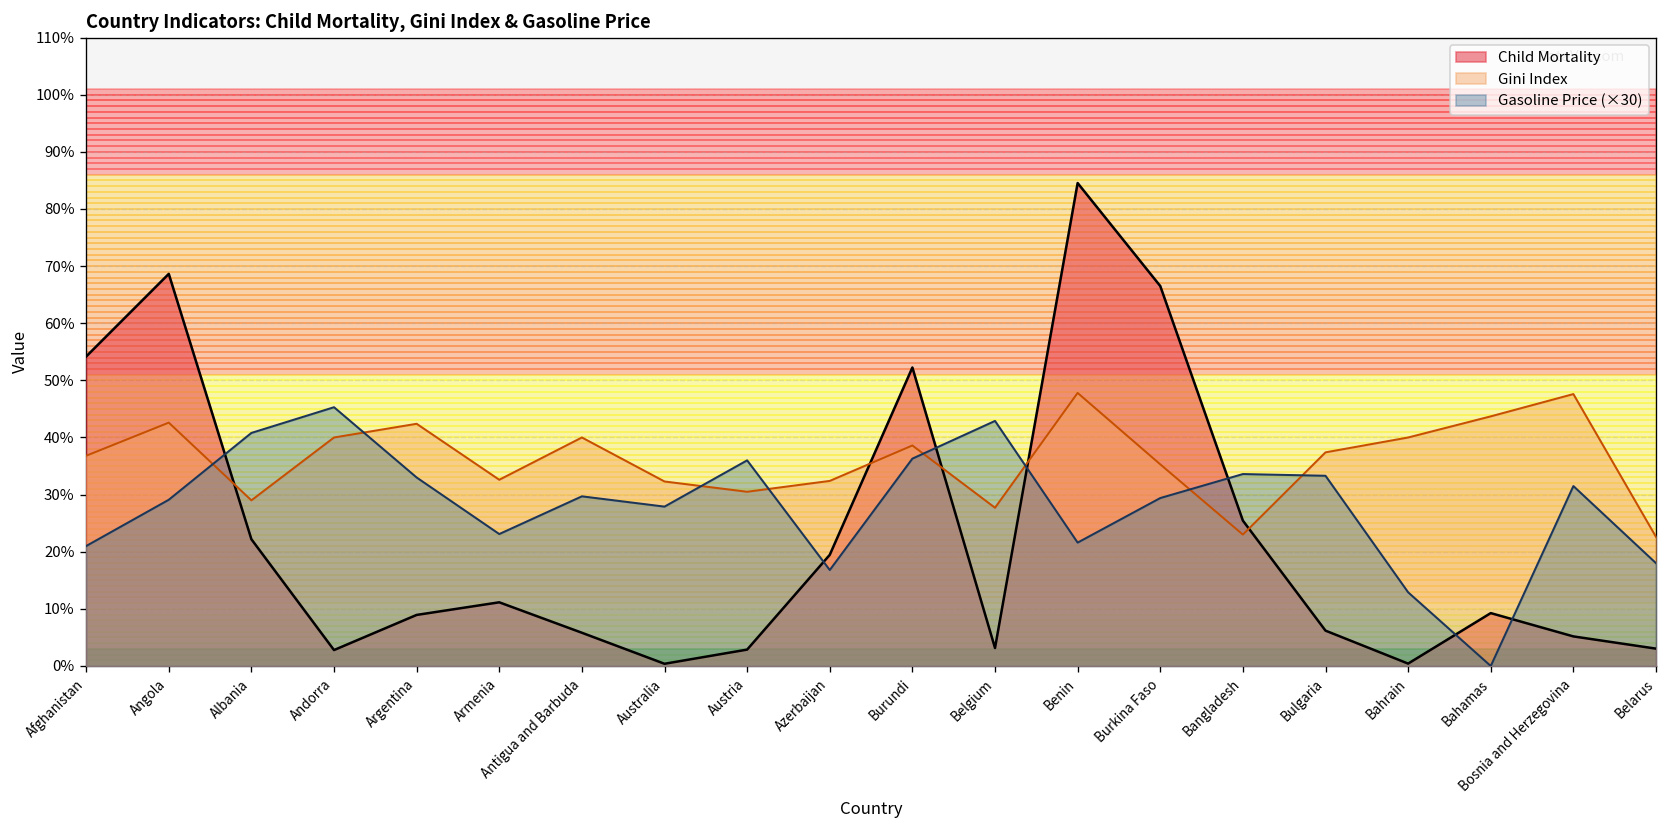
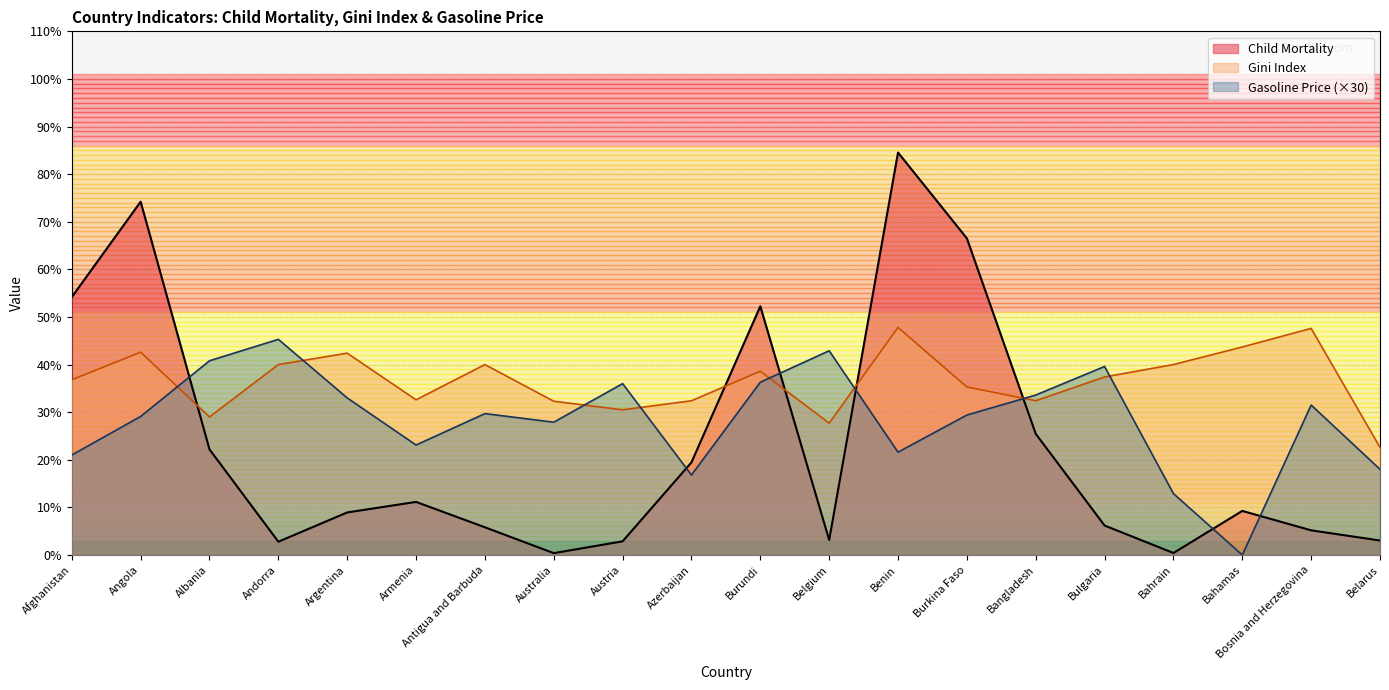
  {
    "Child Mortality": {
      "Afghanistan": "54%",
-     "Angola": "69%",
+     "Angola": "74%",
      "Albania": "22%",
      "Andorra": "3%",
      "Argentina": "9%",
      "Armenia": "11%",
      "Antigua and Barbuda": "6%",
      "Australia": "0%",
      "Austria": "3%",
      "Azerbaijan": "19%",
      "Burundi": "52%",
      "Belgium": "3%",
      "Benin": "85%",
      "Burkina Faso": "67%",
      "Bangladesh": "25%",
      "Bulgaria": "6%",
      "Bahrain": "0%",
      "Bahamas": "9%",
      "Bosnia and Herzegovina": "5%",
      "Belarus": "3%"
    },
    "Gini Index": {
      "Afghanistan": "37%",
      "Angola": "43%",
      "Albania": "29%",
      "Andorra": "40%",
      "Argentina": "42%",
      "Armenia": "33%",
      "Antigua and Barbuda": "40%",
      "Australia": "32%",
      "Austria": "31%",
      "Azerbaijan": "32%",
      "Burundi": "39%",
      "Belgium": "28%",
      "Benin": "48%",
      "Burkina Faso": "35%",
-     "Bangladesh": "23%",
+     "Bangladesh": "32%",
      "Bulgaria": "37%",
      "Bahrain": "40%",
      "Bahamas": "44%",
      "Bosnia and Herzegovina": "48%",
      "Belarus": "23%"
    },
    "Gasoline Price (×30)": {
      "Afghanistan": "21%",
      "Angola": "29%",
      "Albania": "41%",
      "Andorra": "45%",
      "Argentina": "33%",
      "Armenia": "23%",
      "Antigua and Barbuda": "30%",
      "Australia": "28%",
      "Austria": "36%",
      "Azerbaijan": "17%",
      "Burundi": "36%",
      "Belgium": "43%",
      "Benin": "22%",
      "Burkina Faso": "29%",
      "Bangladesh": "34%",
-     "Bulgaria": "33%",
+     "Bulgaria": "40%",
      "Bahrain": "13%",
      "Bahamas": "0%",
      "Bosnia and Herzegovina": "32%",
      "Belarus": "18%"
    }
  }
